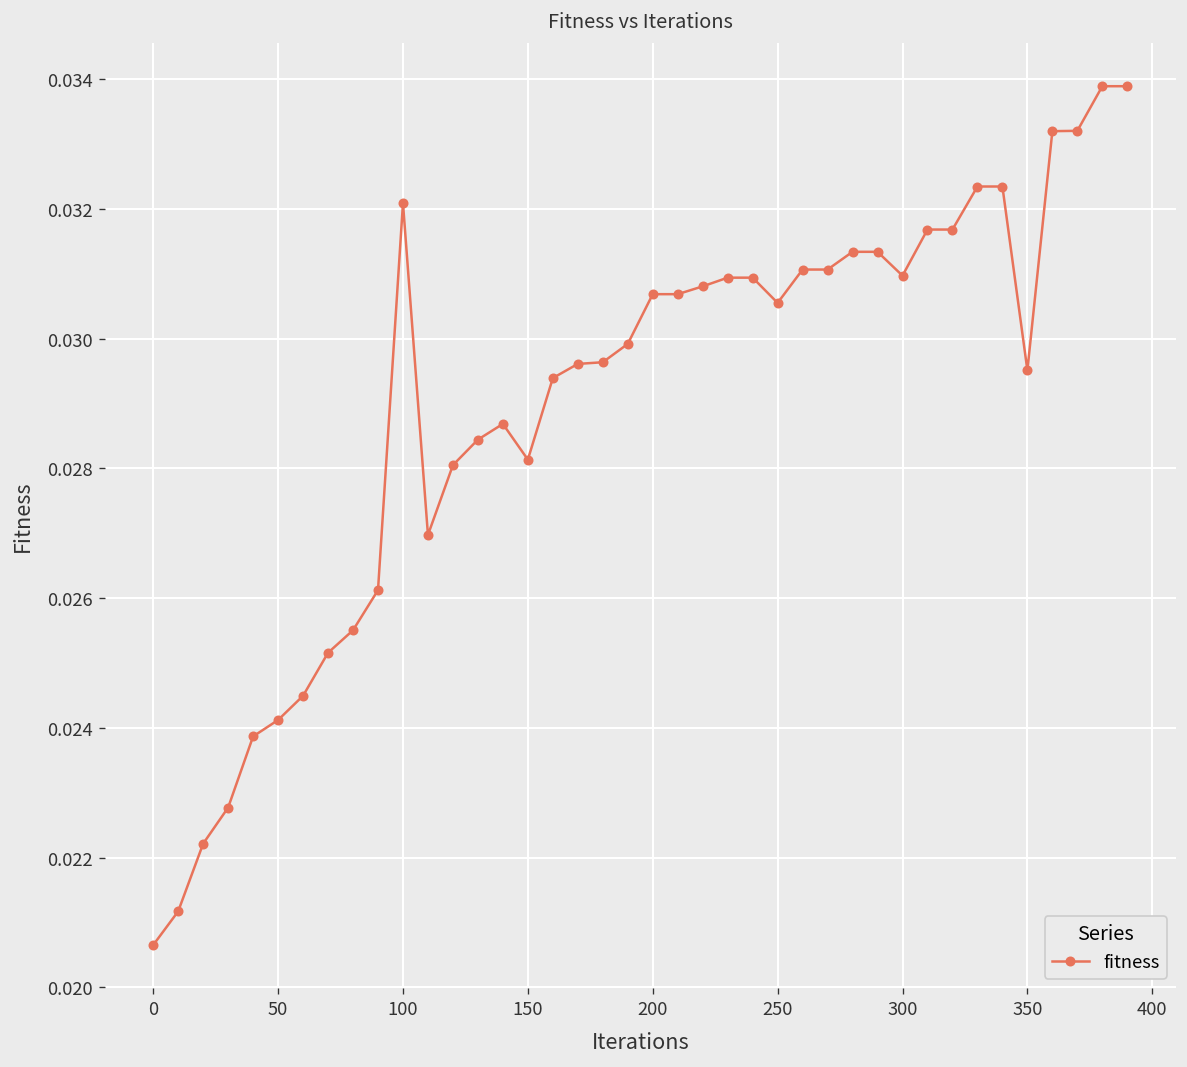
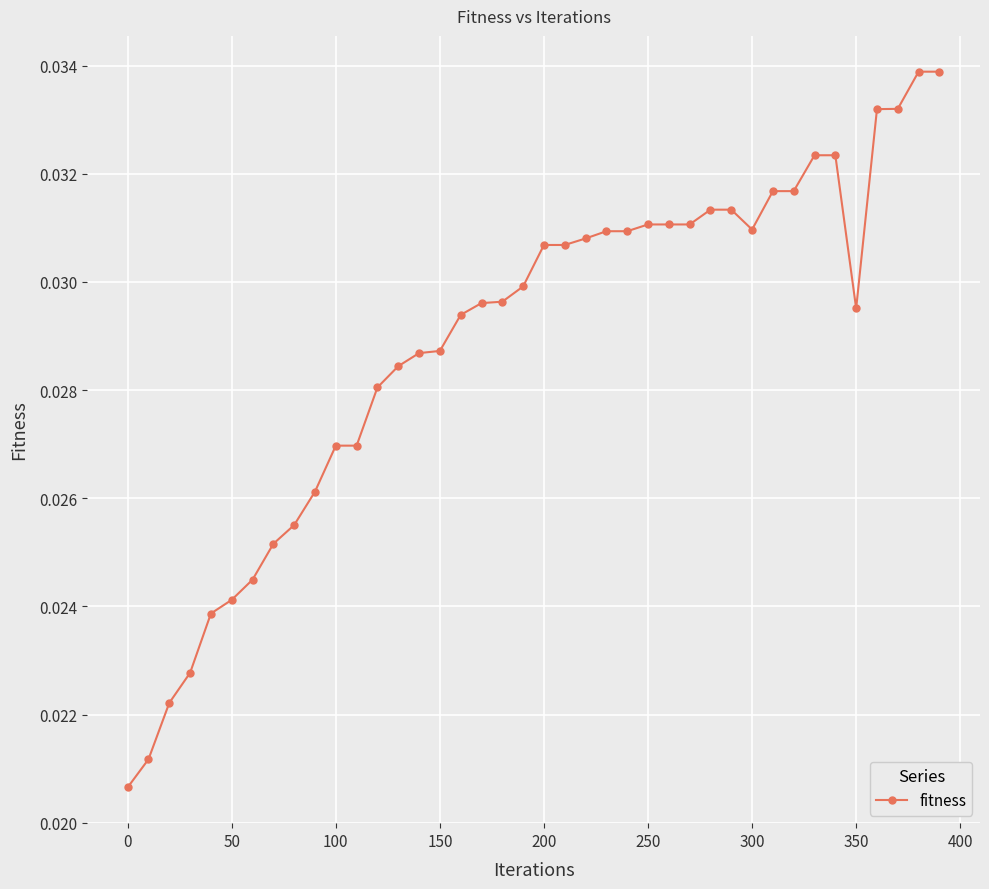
  {
    "0": 0.0207,
    "50": 0.0241,
-   "100": 0.0321,
-   "150": 0.0281,
+   "100": 0.0270,
+   "150": 0.0287,
    "200": 0.0307,
-   "250": 0.0305,
+   "250": 0.0311,
    "300": 0.0310,
    "350": 0.0295
  }
